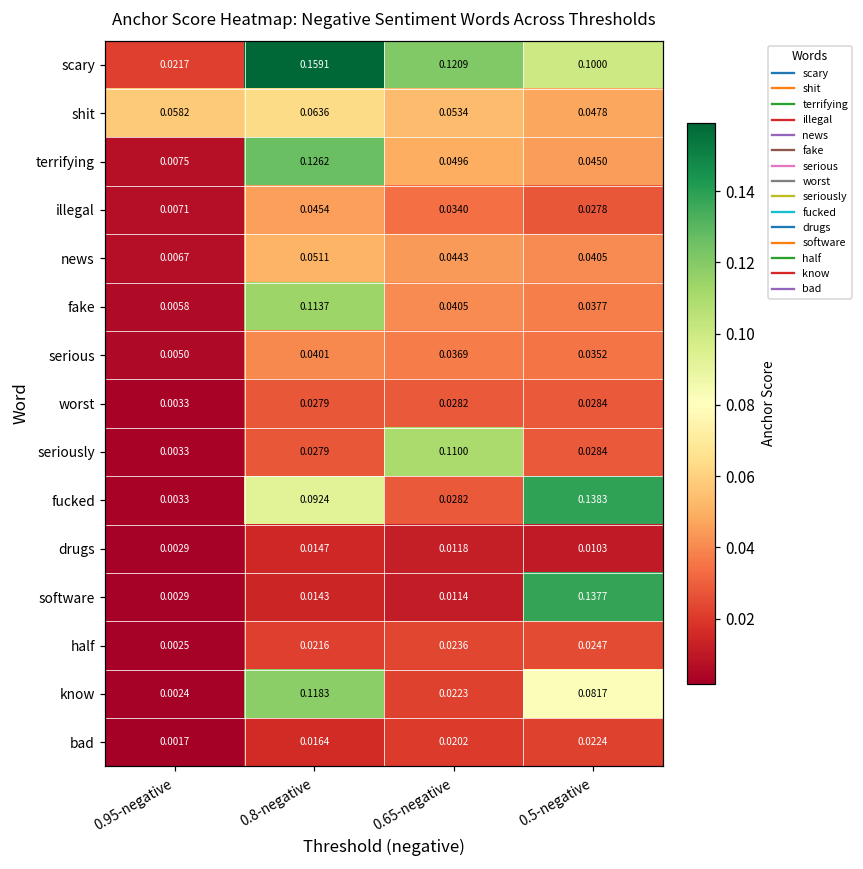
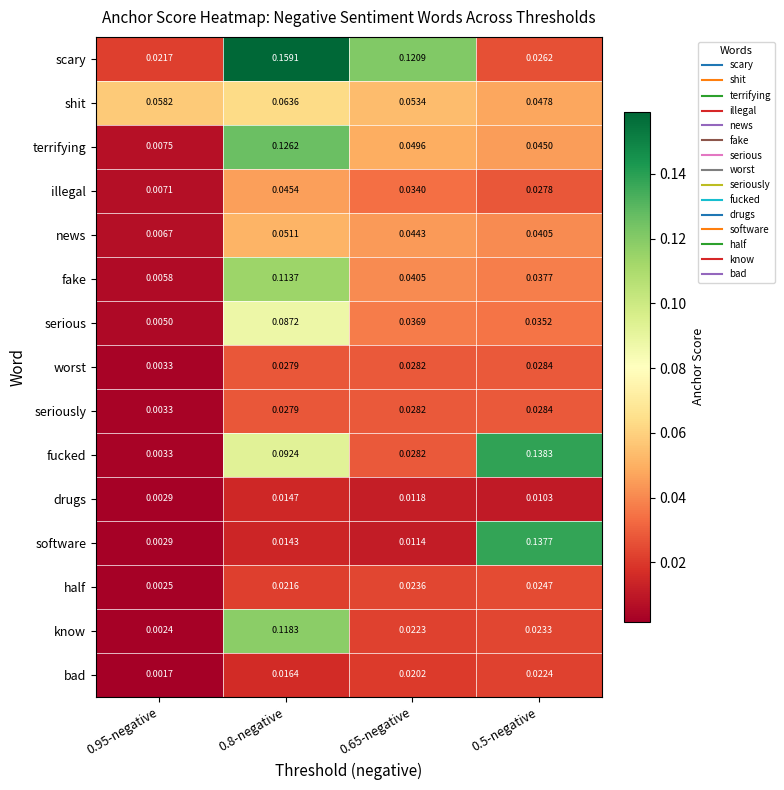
  {
    "scary": {
      "0.95-negative": 0.0217,
      "0.8-negative": 0.1591,
      "0.65-negative": 0.1209,
-     "0.5-negative": 0.1000
+     "0.5-negative": 0.0262
    },
    "shit": {
      "0.95-negative": 0.0582,
      "0.8-negative": 0.0636,
      "0.65-negative": 0.0534,
      "0.5-negative": 0.0478
    },
    "terrifying": {
      "0.95-negative": 0.0075,
      "0.8-negative": 0.1262,
      "0.65-negative": 0.0496,
      "0.5-negative": 0.0450
    },
    "illegal": {
      "0.95-negative": 0.0071,
      "0.8-negative": 0.0454,
      "0.65-negative": 0.0340,
      "0.5-negative": 0.0278
    },
    "news": {
      "0.95-negative": 0.0067,
      "0.8-negative": 0.0511,
      "0.65-negative": 0.0443,
      "0.5-negative": 0.0405
    },
    "fake": {
      "0.95-negative": 0.0058,
      "0.8-negative": 0.1137,
      "0.65-negative": 0.0405,
      "0.5-negative": 0.0377
    },
    "serious": {
      "0.95-negative": 0.0050,
-     "0.8-negative": 0.0401,
+     "0.8-negative": 0.0872,
      "0.65-negative": 0.0369,
      "0.5-negative": 0.0352
    },
    "worst": {
      "0.95-negative": 0.0033,
      "0.8-negative": 0.0279,
      "0.65-negative": 0.0282,
      "0.5-negative": 0.0284
    },
    "seriously": {
      "0.95-negative": 0.0033,
      "0.8-negative": 0.0279,
-     "0.65-negative": 0.1100,
+     "0.65-negative": 0.0282,
      "0.5-negative": 0.0284
    },
    "fucked": {
      "0.95-negative": 0.0033,
      "0.8-negative": 0.0924,
      "0.65-negative": 0.0282,
      "0.5-negative": 0.1383
    },
    "drugs": {
      "0.95-negative": 0.0029,
      "0.8-negative": 0.0147,
      "0.65-negative": 0.0118,
      "0.5-negative": 0.0103
    },
    "software": {
      "0.95-negative": 0.0029,
      "0.8-negative": 0.0143,
      "0.65-negative": 0.0114,
      "0.5-negative": 0.1377
    },
    "half": {
      "0.95-negative": 0.0025,
      "0.8-negative": 0.0216,
      "0.65-negative": 0.0236,
      "0.5-negative": 0.0247
    },
    "know": {
      "0.95-negative": 0.0024,
      "0.8-negative": 0.1183,
      "0.65-negative": 0.0223,
-     "0.5-negative": 0.0817
+     "0.5-negative": 0.0233
    },
    "bad": {
      "0.95-negative": 0.0017,
      "0.8-negative": 0.0164,
      "0.65-negative": 0.0202,
      "0.5-negative": 0.0224
    }
  }
